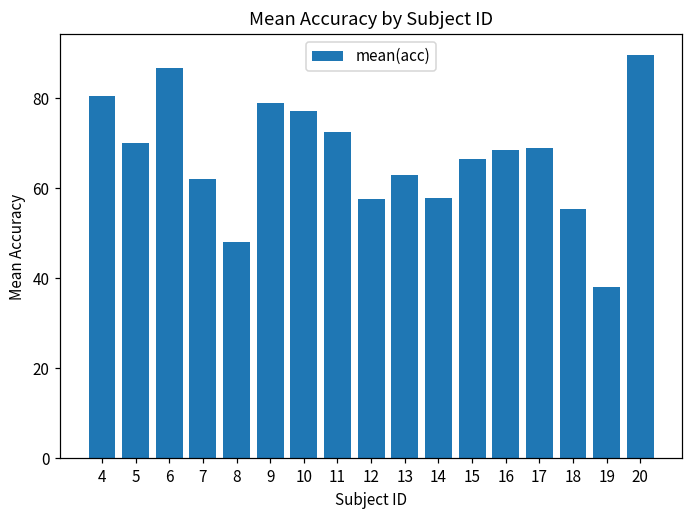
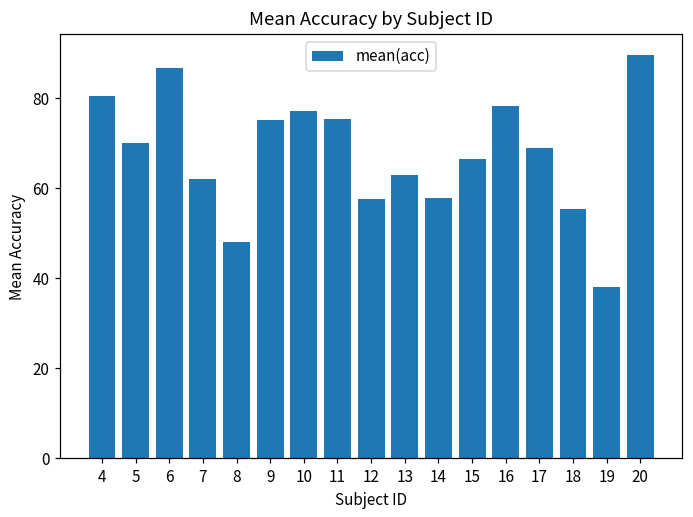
  {
    "4": 81,
    "5": 70,
    "6": 87,
    "7": 62,
    "8": 48,
-   "9": 79,
+   "9": 75,
    "10": 77,
-   "11": 73,
+   "11": 75,
    "12": 58,
    "13": 63,
    "14": 58,
    "15": 66,
-   "16": 69,
+   "16": 78,
    "17": 69,
    "18": 56,
    "19": 38,
    "20": 90
  }
